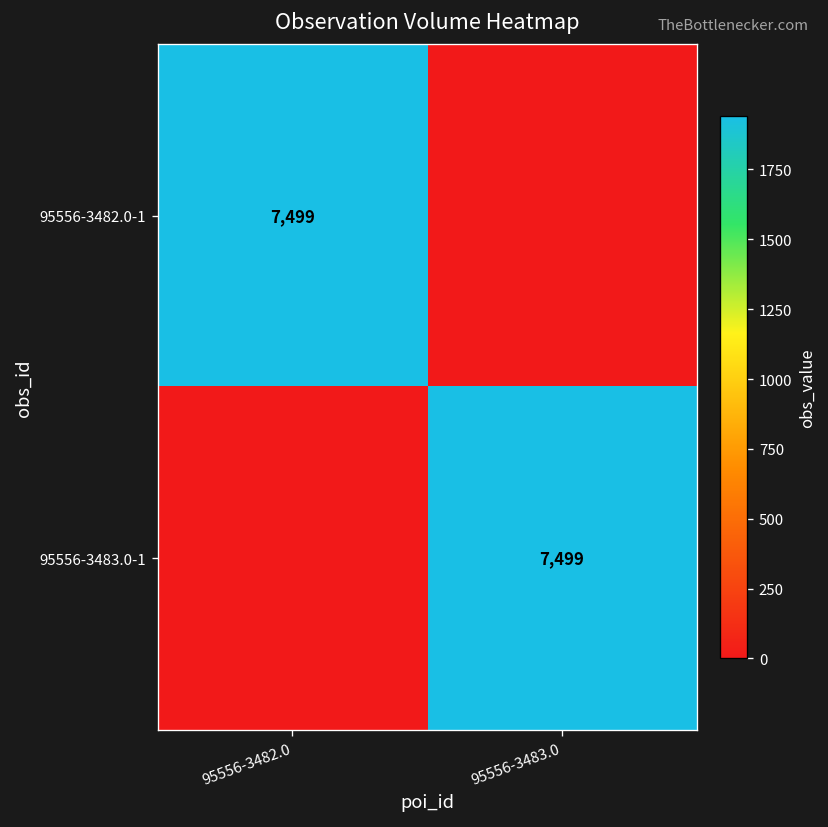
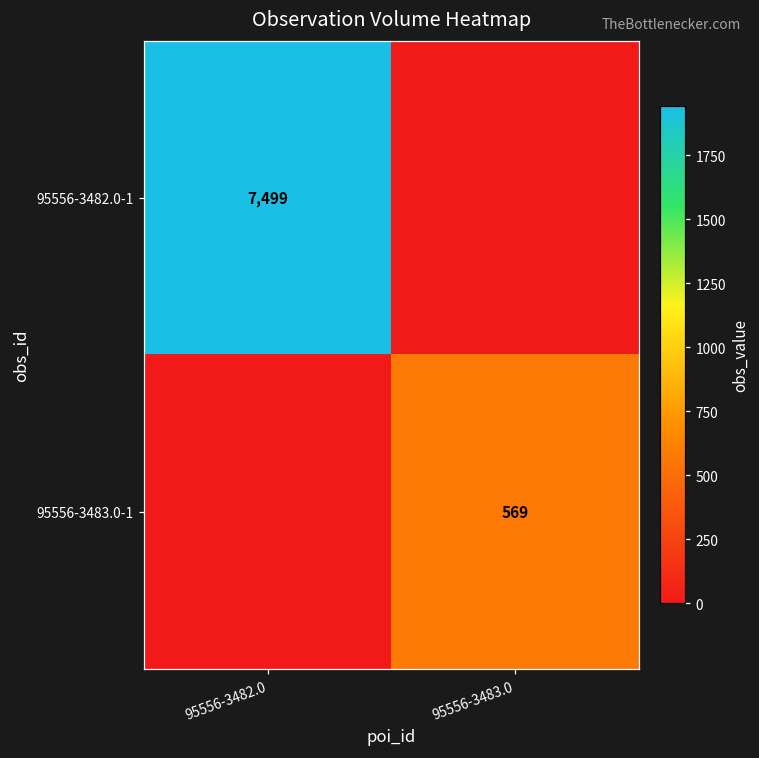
  {
    "95556-3482.0-1": {
      "95556-3482.0": "7,499"
    },
    "95556-3483.0-1": {
-     "95556-3483.0": "7,499"
+     "95556-3483.0": "569"
    }
  }
